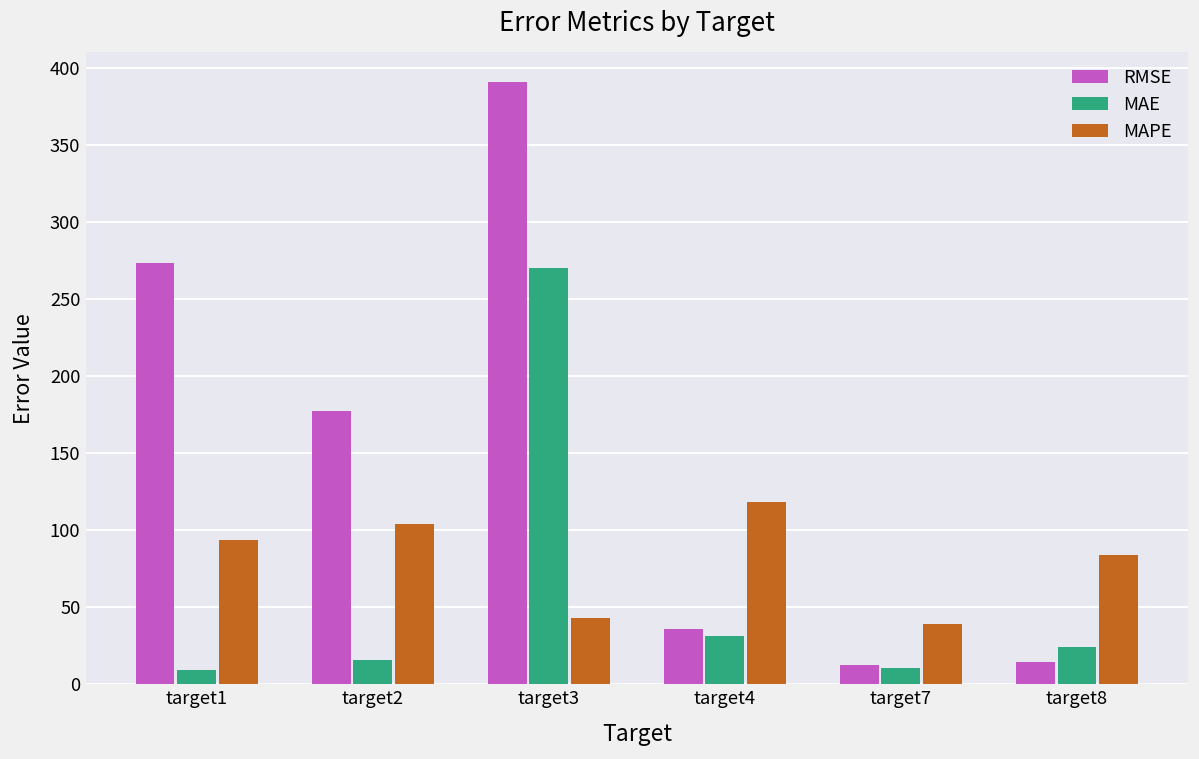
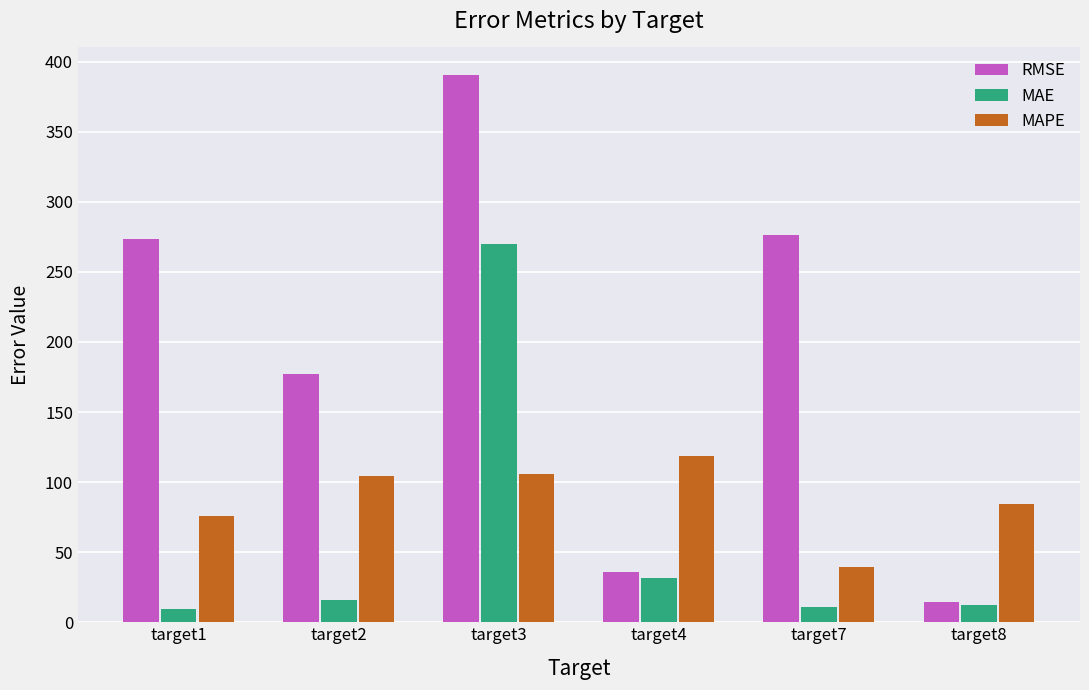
  {
    "RMSE": {
      "target1": 274,
      "target2": 177,
      "target3": 391,
      "target4": 36,
-     "target7": 12,
+     "target7": 277,
      "target8": 15
    },
    "MAE": {
      "target1": 9,
      "target2": 16,
      "target3": 270,
      "target4": 31,
      "target7": 11,
-     "target8": 24
+     "target8": 13
    },
    "MAPE": {
-     "target1": 94,
+     "target1": 76,
      "target2": 104,
-     "target3": 43,
+     "target3": 106,
      "target4": 118,
      "target7": 39,
      "target8": 84
    }
  }
